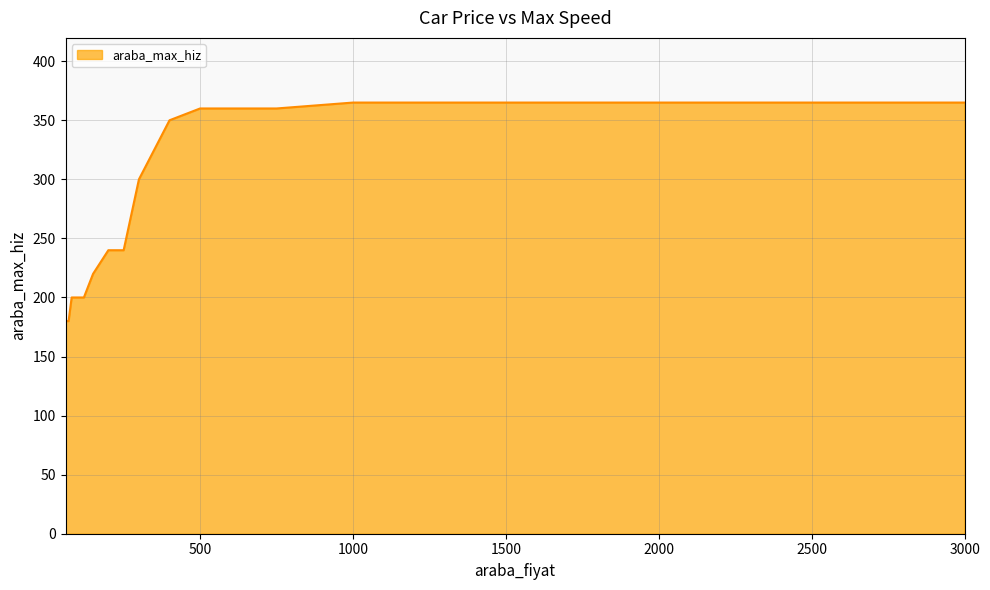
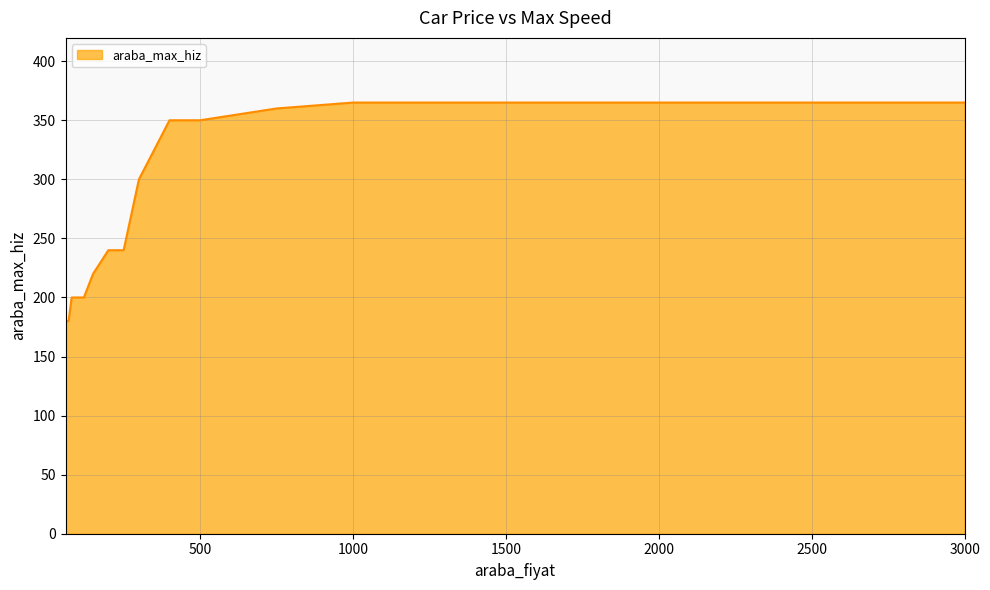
  {
-   "500": 360,
+   "500": 350,
    "1000": 365,
    "2000": 365,
    "3000": 365
  }
